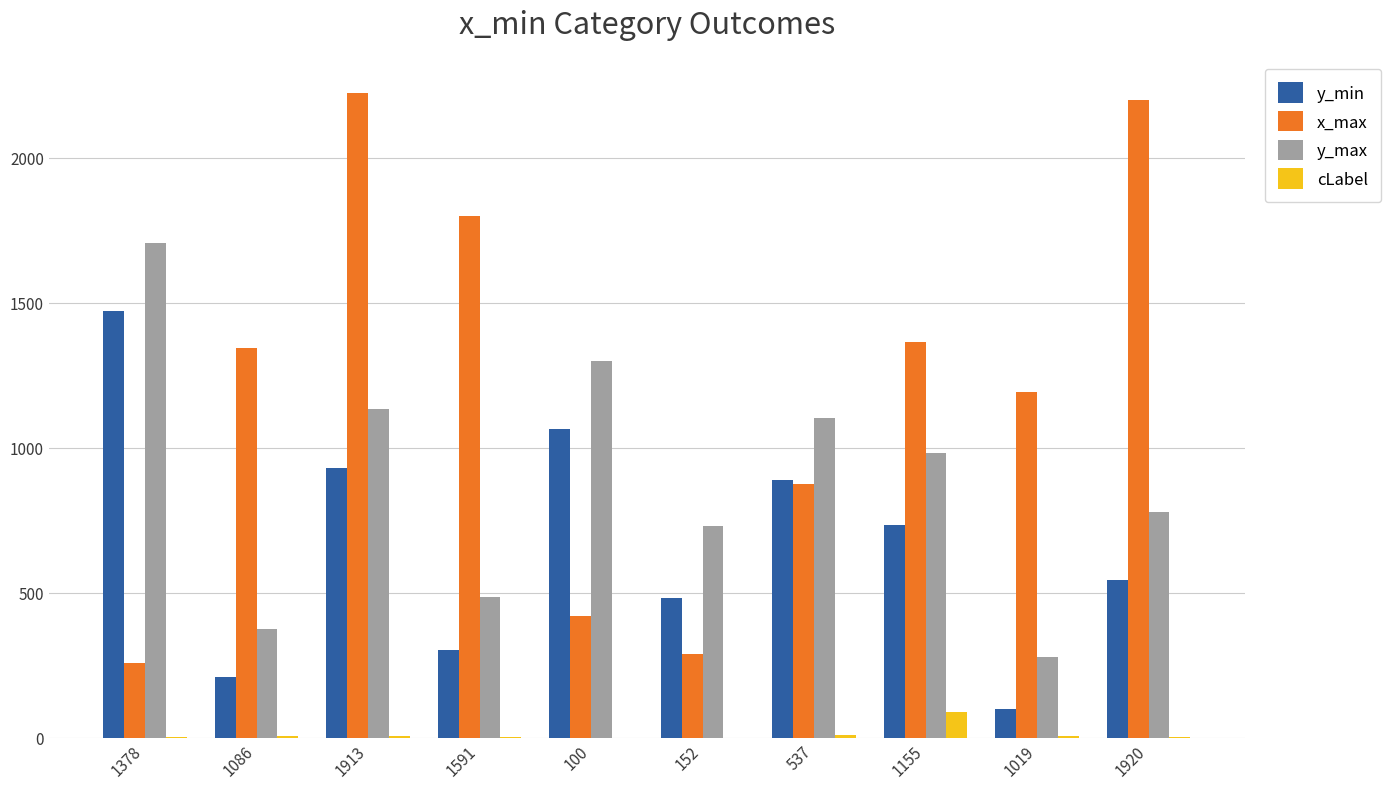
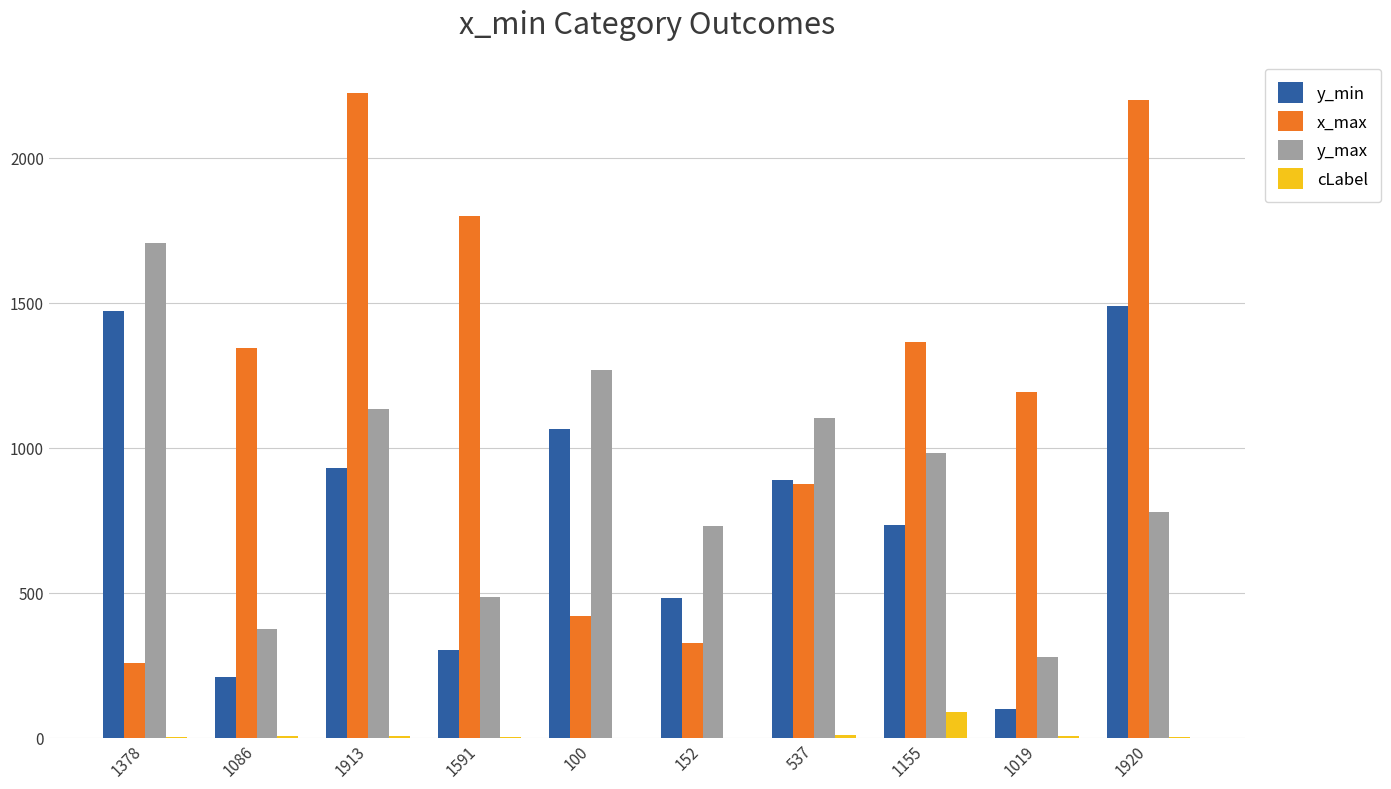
  {
    "y_min": {
      "1378": 1470,
      "1086": 210,
      "1913": 930,
      "1591": 310,
      "100": 1070,
      "152": 480,
      "537": 890,
      "1155": 740,
      "1019": 100,
-     "1920": 550
+     "1920": 1490
    },
    "x_max": {
      "1378": 260,
      "1086": 1350,
      "1913": 2220,
      "1591": 1800,
      "100": 420,
-     "152": 290,
+     "152": 330,
      "537": 880,
      "1155": 1370,
      "1019": 1190,
      "1920": 2200
    },
    "y_max": {
      "1378": 1710,
      "1086": 380,
      "1913": 1130,
      "1591": 490,
-     "100": 1300,
+     "100": 1270,
      "152": 730,
      "537": 1110,
      "1155": 980,
      "1019": 280,
      "1920": 780
    },
    "cLabel": {
      "152": 0,
      "537": 10,
      "1155": 90
    }
  }
